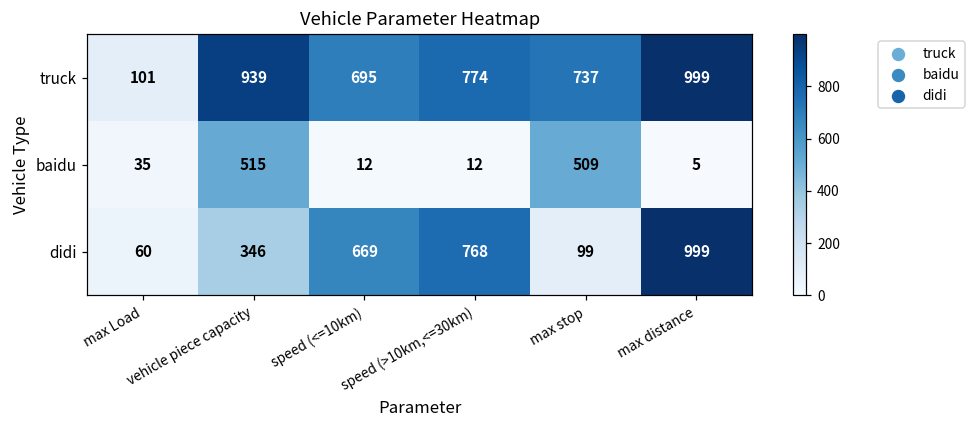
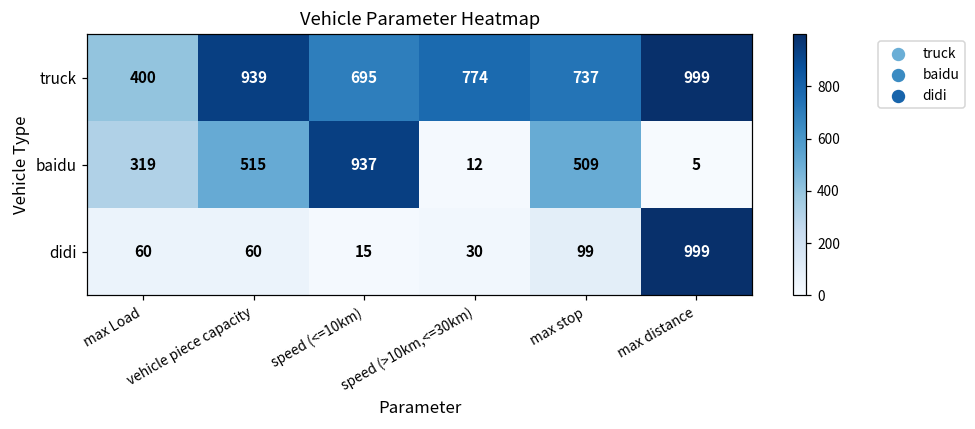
  {
    "truck": {
-     "max Load": 101,
+     "max Load": 400,
      "vehicle piece capacity": 939,
      "speed (<=10km)": 695,
      "speed (>10km,<=30km)": 774,
      "max stop": 737,
      "max distance": 999
    },
    "baidu": {
-     "max Load": 35,
+     "max Load": 319,
      "vehicle piece capacity": 515,
-     "speed (<=10km)": 12,
+     "speed (<=10km)": 937,
      "speed (>10km,<=30km)": 12,
      "max stop": 509,
      "max distance": 5
    },
    "didi": {
      "max Load": 60,
-     "vehicle piece capacity": 346,
-     "speed (<=10km)": 669,
-     "speed (>10km,<=30km)": 768,
+     "vehicle piece capacity": 60,
+     "speed (<=10km)": 15,
+     "speed (>10km,<=30km)": 30,
      "max stop": 99,
      "max distance": 999
    }
  }
